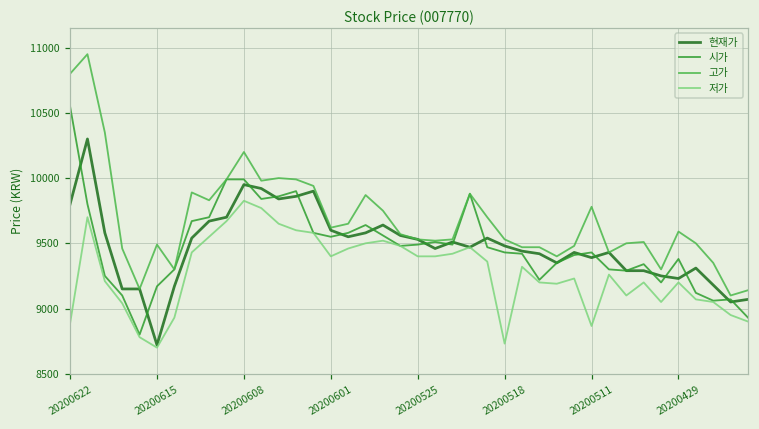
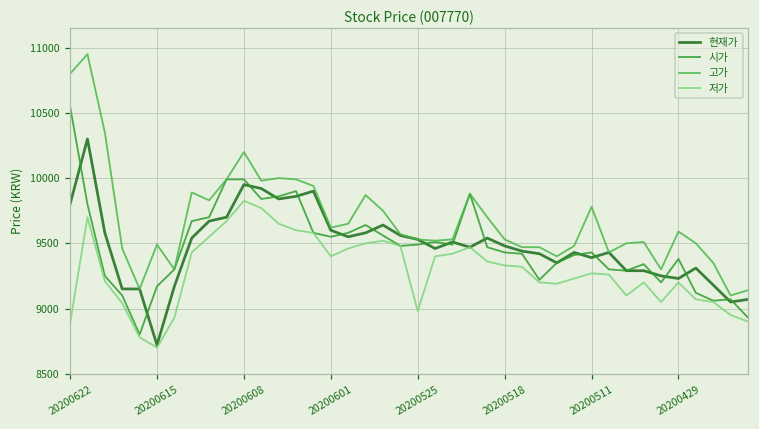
  {
    "저가": {
      "20200622": 8890,
      "20200608": 9830,
      "20200601": 9400,
-     "20200525": 9400,
-     "20200518": 8730,
-     "20200511": 8870,
+     "20200525": 8980,
+     "20200518": 9330,
+     "20200511": 9270,
      "20200429": 9200
    }
  }
